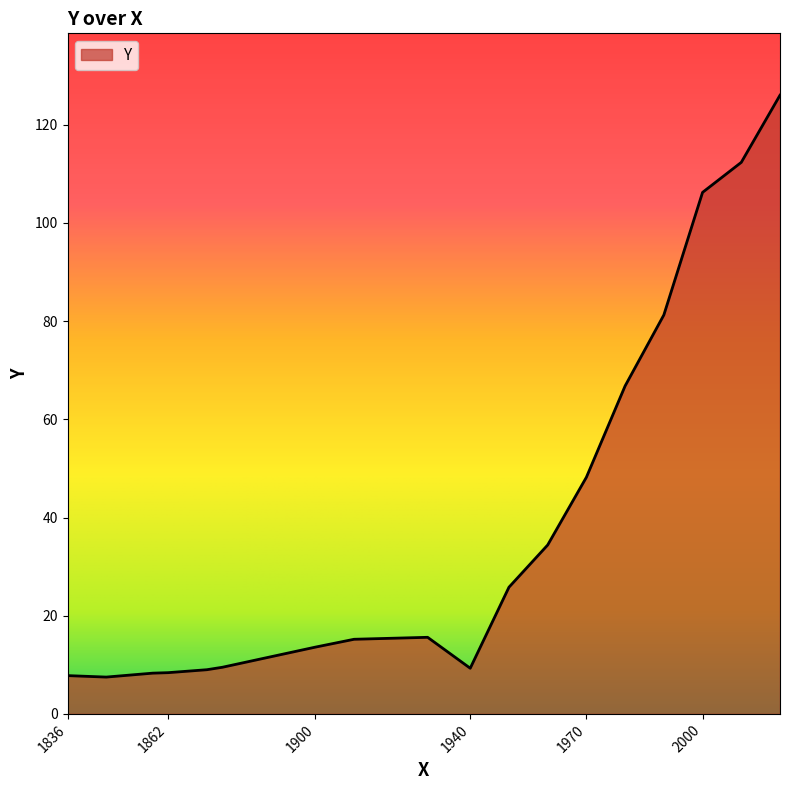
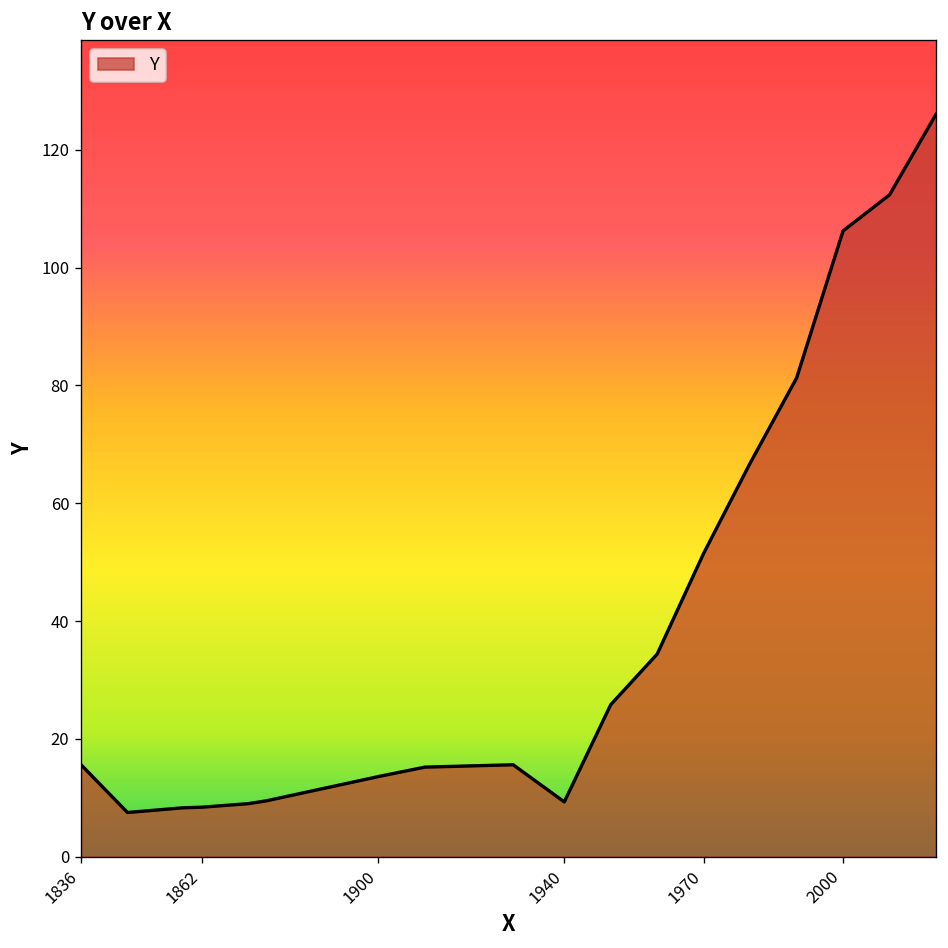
  {
-   "1836": 8,
+   "1836": 16,
    "1862": 8,
    "1900": 14,
    "1940": 9,
-   "1970": 48,
+   "1970": 52,
    "2000": 106
  }
